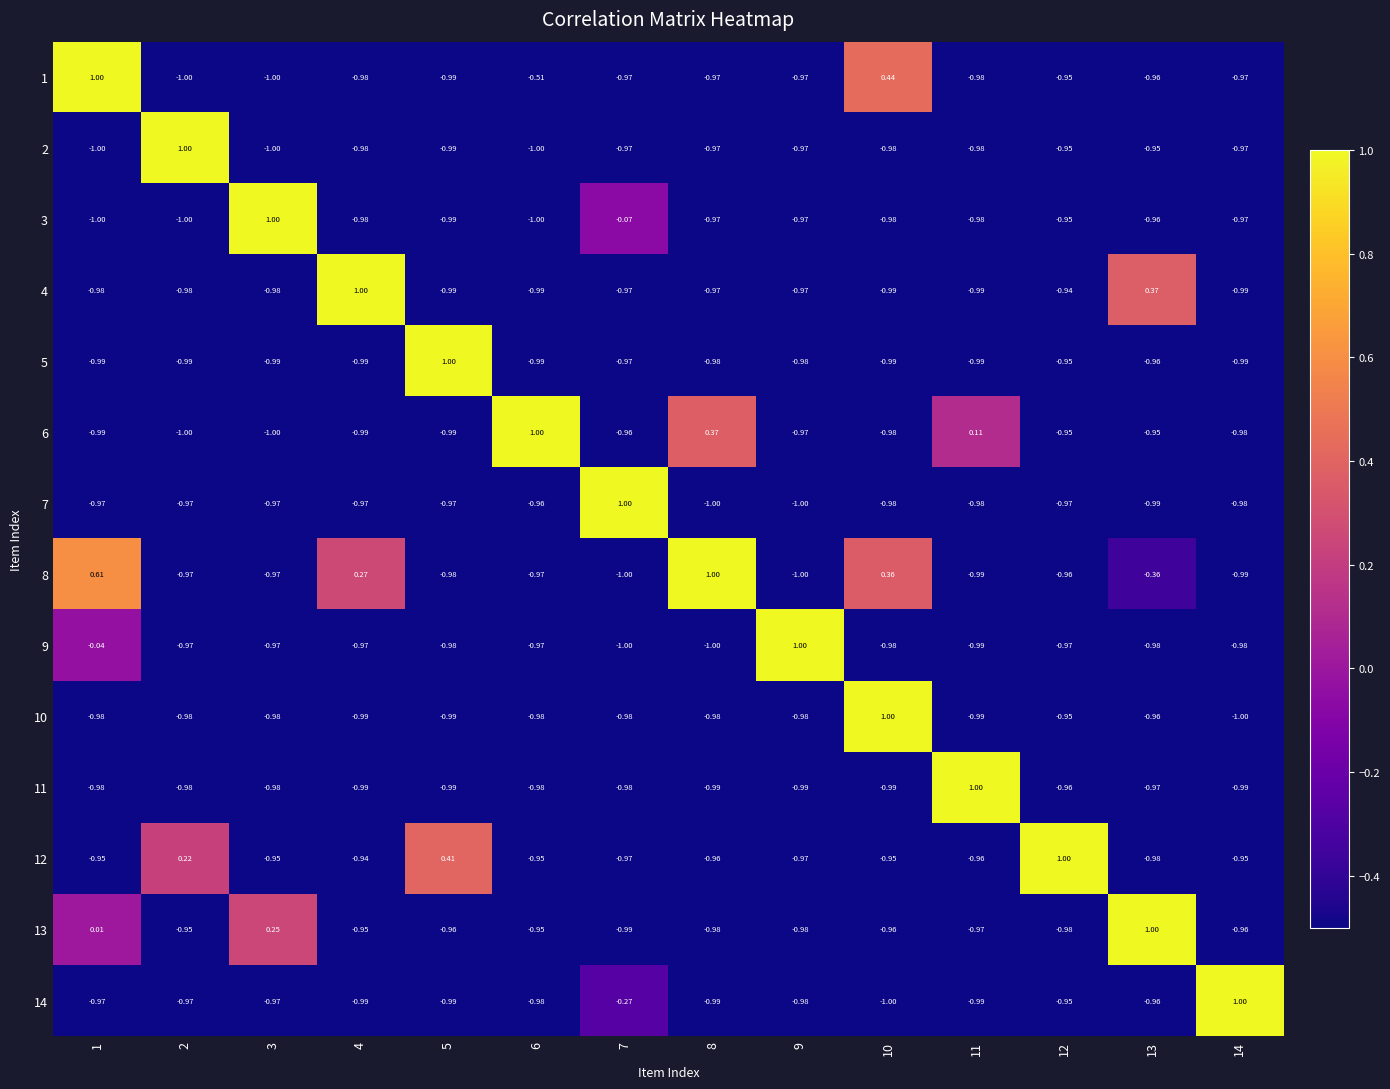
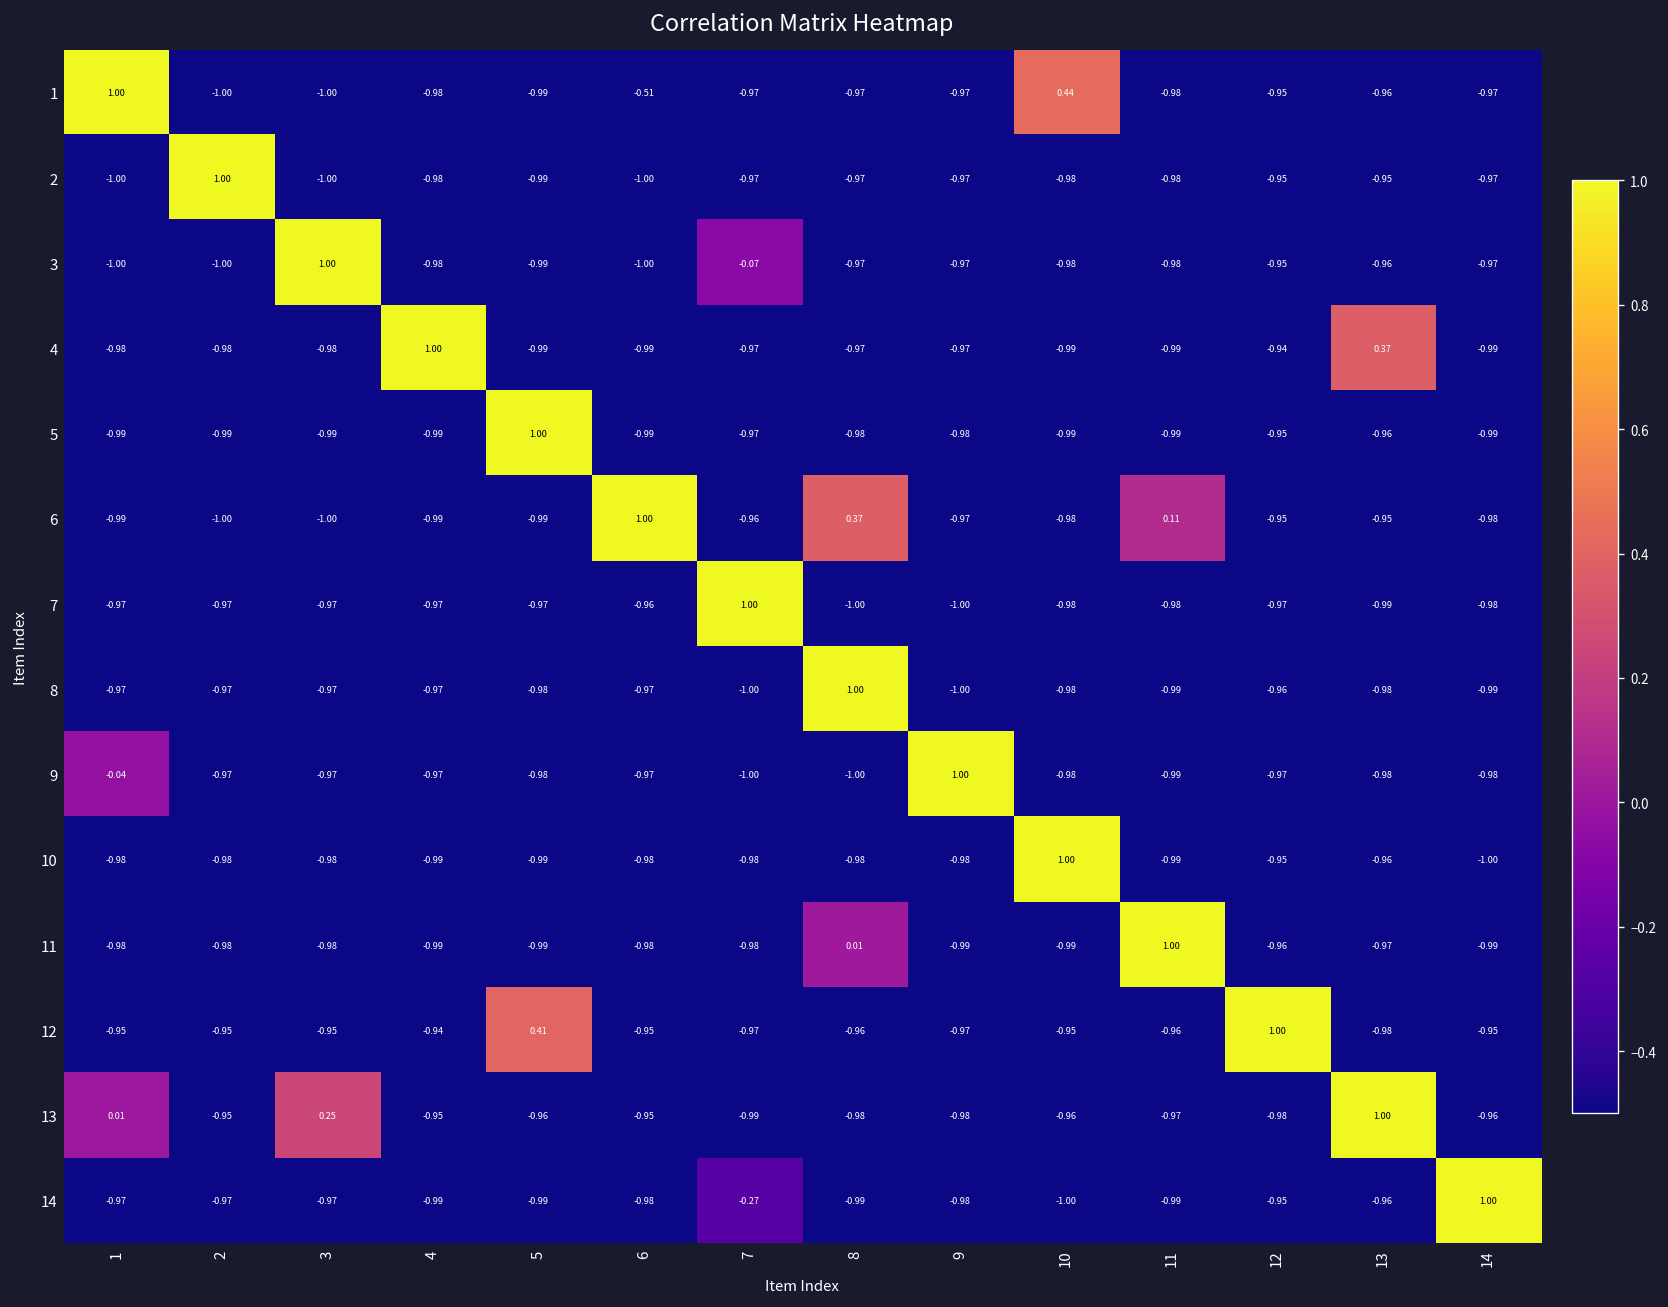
  {
    "1": {
      "1": 1.00,
      "2": -1.00,
      "3": -1.00,
      "4": -0.98,
      "5": -0.99,
      "6": -0.51,
      "7": -0.97,
      "8": -0.97,
      "9": -0.97,
      "10": 0.44,
      "11": -0.98,
      "12": -0.95,
      "13": -0.96,
      "14": -0.97
    },
    "2": {
      "1": -1.00,
      "2": 1.00,
      "3": -1.00,
      "4": -0.98,
      "5": -0.99,
      "6": -1.00,
      "7": -0.97,
      "8": -0.97,
      "9": -0.97,
      "10": -0.98,
      "11": -0.98,
      "12": -0.95,
      "13": -0.95,
      "14": -0.97
    },
    "3": {
      "1": -1.00,
      "2": -1.00,
      "3": 1.00,
      "4": -0.98,
      "5": -0.99,
      "6": -1.00,
      "7": -0.07,
      "8": -0.97,
      "9": -0.97,
      "10": -0.98,
      "11": -0.98,
      "12": -0.95,
      "13": -0.96,
      "14": -0.97
    },
    "4": {
      "1": -0.98,
      "2": -0.98,
      "3": -0.98,
      "4": 1.00,
      "5": -0.99,
      "6": -0.99,
      "7": -0.97,
      "8": -0.97,
      "9": -0.97,
      "10": -0.99,
      "11": -0.99,
      "12": -0.94,
      "13": 0.37,
      "14": -0.99
    },
    "5": {
      "1": -0.99,
      "2": -0.99,
      "3": -0.99,
      "4": -0.99,
      "5": 1.00,
      "6": -0.99,
      "7": -0.97,
      "8": -0.98,
      "9": -0.98,
      "10": -0.99,
      "11": -0.99,
      "12": -0.95,
      "13": -0.96,
      "14": -0.99
    },
    "6": {
      "1": -0.99,
      "2": -1.00,
      "3": -1.00,
      "4": -0.99,
      "5": -0.99,
      "6": 1.00,
      "7": -0.96,
      "8": 0.37,
      "9": -0.97,
      "10": -0.98,
      "11": 0.11,
      "12": -0.95,
      "13": -0.95,
      "14": -0.98
    },
    "7": {
      "1": -0.97,
      "2": -0.97,
      "3": -0.97,
      "4": -0.97,
      "5": -0.97,
      "6": -0.96,
      "7": 1.00,
      "8": -1.00,
      "9": -1.00,
      "10": -0.98,
      "11": -0.98,
      "12": -0.97,
      "13": -0.99,
      "14": -0.98
    },
    "8": {
-     "1": 0.61,
+     "1": -0.97,
      "2": -0.97,
      "3": -0.97,
-     "4": 0.27,
+     "4": -0.97,
      "5": -0.98,
      "6": -0.97,
      "7": -1.00,
      "8": 1.00,
      "9": -1.00,
-     "10": 0.36,
+     "10": -0.98,
      "11": -0.99,
      "12": -0.96,
-     "13": -0.36,
+     "13": -0.98,
      "14": -0.99
    },
    "9": {
      "1": -0.04,
      "2": -0.97,
      "3": -0.97,
      "4": -0.97,
      "5": -0.98,
      "6": -0.97,
      "7": -1.00,
      "8": -1.00,
      "9": 1.00,
      "10": -0.98,
      "11": -0.99,
      "12": -0.97,
      "13": -0.98,
      "14": -0.98
    },
    "10": {
      "1": -0.98,
      "2": -0.98,
      "3": -0.98,
      "4": -0.99,
      "5": -0.99,
      "6": -0.98,
      "7": -0.98,
      "8": -0.98,
      "9": -0.98,
      "10": 1.00,
      "11": -0.99,
      "12": -0.95,
      "13": -0.96,
      "14": -1.00
    },
    "11": {
      "1": -0.98,
      "2": -0.98,
      "3": -0.98,
      "4": -0.99,
      "5": -0.99,
      "6": -0.98,
      "7": -0.98,
-     "8": -0.99,
+     "8": 0.01,
      "9": -0.99,
      "10": -0.99,
      "11": 1.00,
      "12": -0.96,
      "13": -0.97,
      "14": -0.99
    },
    "12": {
      "1": -0.95,
-     "2": 0.22,
+     "2": -0.95,
      "3": -0.95,
      "4": -0.94,
      "5": 0.41,
      "6": -0.95,
      "7": -0.97,
      "8": -0.96,
      "9": -0.97,
      "10": -0.95,
      "11": -0.96,
      "12": 1.00,
      "13": -0.98,
      "14": -0.95
    },
    "13": {
      "1": 0.01,
      "2": -0.95,
      "3": 0.25,
      "4": -0.95,
      "5": -0.96,
      "6": -0.95,
      "7": -0.99,
      "8": -0.98,
      "9": -0.98,
      "10": -0.96,
      "11": -0.97,
      "12": -0.98,
      "13": 1.00,
      "14": -0.96
    },
    "14": {
      "1": -0.97,
      "2": -0.97,
      "3": -0.97,
      "4": -0.99,
      "5": -0.99,
      "6": -0.98,
      "7": -0.27,
      "8": -0.99,
      "9": -0.98,
      "10": -1.00,
      "11": -0.99,
      "12": -0.95,
      "13": -0.96,
      "14": 1.00
    }
  }
